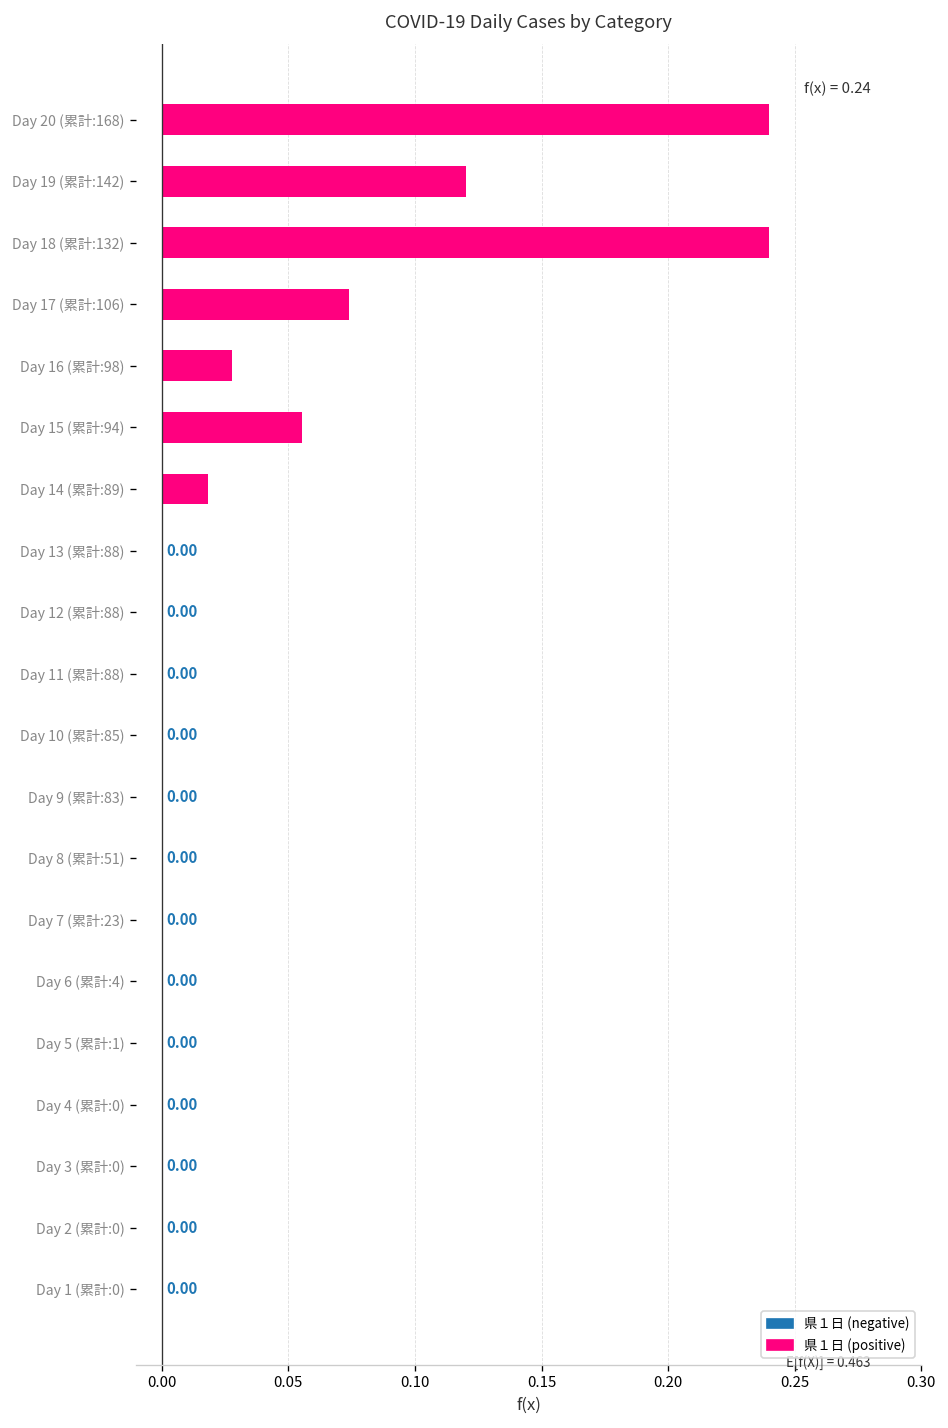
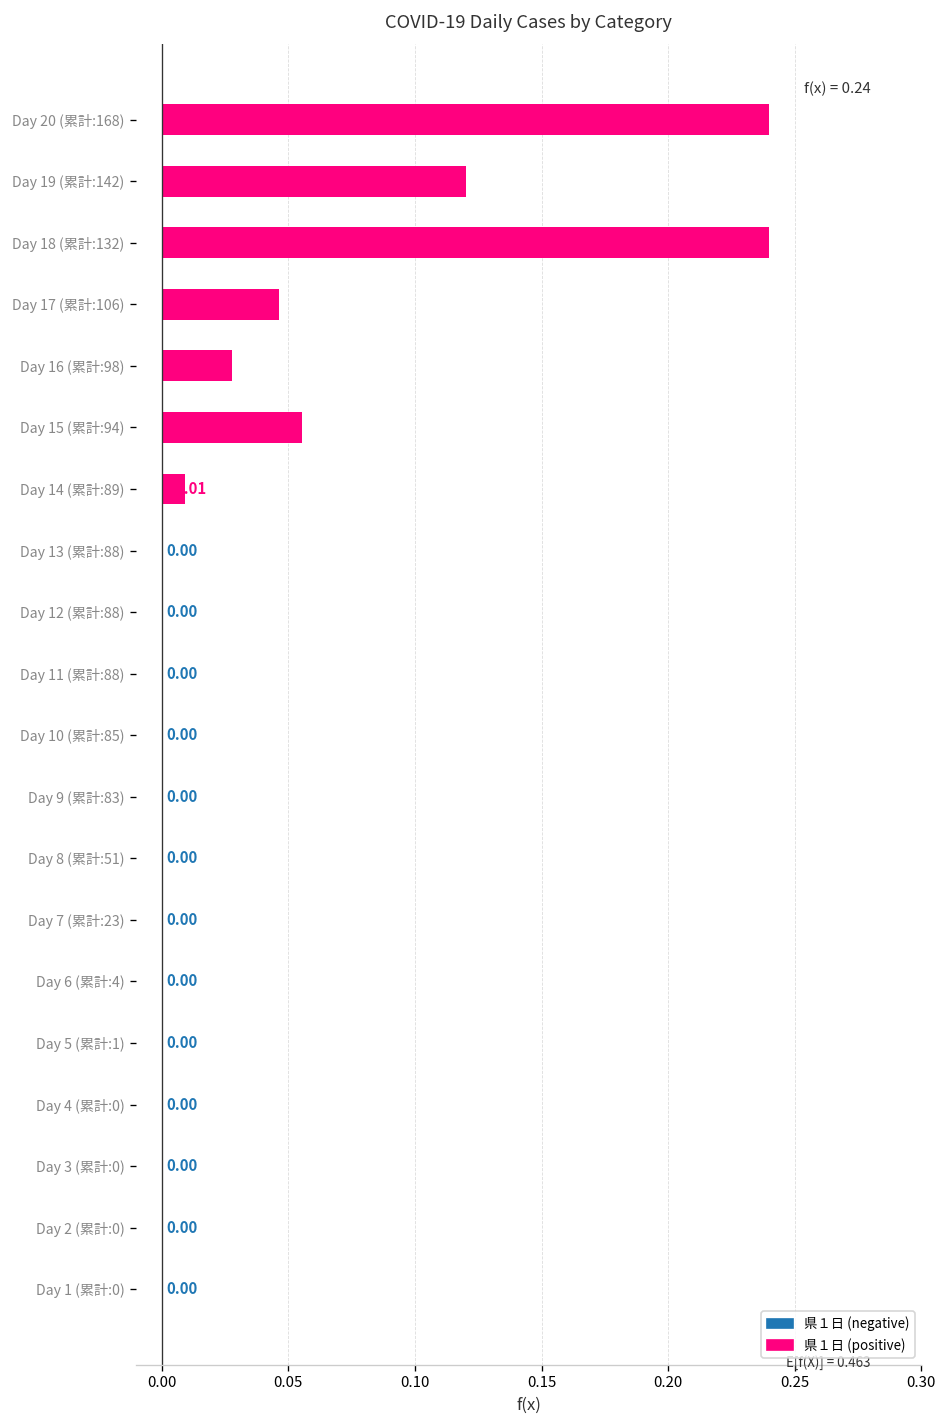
  {
    "Day 20 (累計:168)": 0.240,
    "Day 19 (累計:142)": 0.120,
    "Day 18 (累計:132)": 0.240,
-   "Day 17 (累計:106)": 0.074,
+   "Day 17 (累計:106)": 0.046,
    "Day 16 (累計:98)": 0.028,
    "Day 15 (累計:94)": 0.055,
-   "Day 14 (累計:89)": 0.018
+   "Day 14 (累計:89)": 0.009
  }
